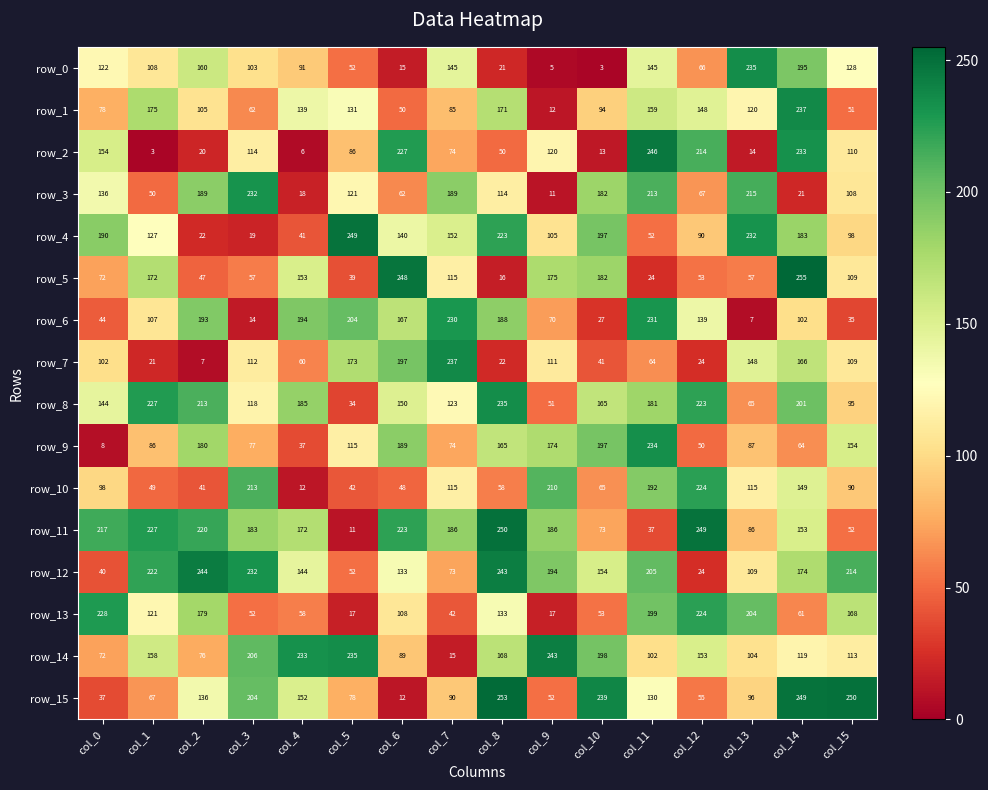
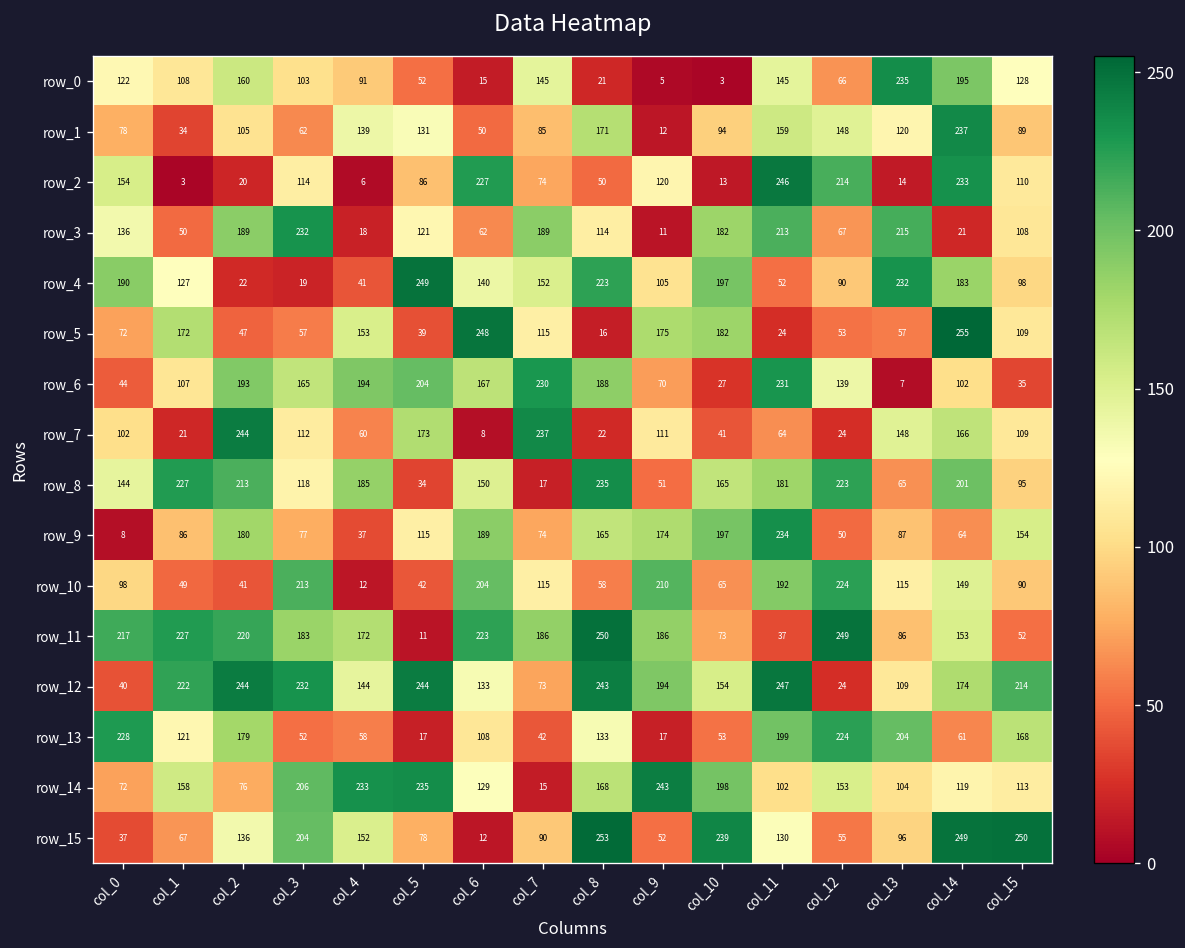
  {
    "row_1": {
      "col_0": 78,
-     "col_1": 175,
+     "col_1": 34,
      "col_2": 105,
      "col_3": 62,
      "col_4": 139,
      "col_5": 131,
      "col_6": 50,
      "col_7": 85,
      "col_8": 171,
      "col_9": 12,
      "col_10": 94,
      "col_11": 159,
      "col_12": 148,
      "col_13": 120,
      "col_14": 237,
-     "col_15": 51
+     "col_15": 89
    },
    "row_6": {
      "col_0": 44,
      "col_1": 107,
      "col_2": 193,
-     "col_3": 14,
+     "col_3": 165,
      "col_4": 194,
      "col_5": 204,
      "col_6": 167,
      "col_7": 230,
      "col_8": 188,
      "col_9": 70,
      "col_10": 27,
      "col_11": 231,
      "col_12": 139,
      "col_13": 7,
      "col_14": 102,
      "col_15": 35
    },
    "row_7": {
      "col_0": 102,
      "col_1": 21,
-     "col_2": 7,
+     "col_2": 244,
      "col_3": 112,
      "col_4": 60,
      "col_5": 173,
-     "col_6": 197,
+     "col_6": 8,
      "col_7": 237,
      "col_8": 22,
      "col_9": 111,
      "col_10": 41,
      "col_11": 64,
      "col_12": 24,
      "col_13": 148,
      "col_14": 166,
      "col_15": 109
    },
    "row_8": {
      "col_0": 144,
      "col_1": 227,
      "col_2": 213,
      "col_3": 118,
      "col_4": 185,
      "col_5": 34,
      "col_6": 150,
-     "col_7": 123,
+     "col_7": 17,
      "col_8": 235,
      "col_9": 51,
      "col_10": 165,
      "col_11": 181,
      "col_12": 223,
      "col_13": 65,
      "col_14": 201,
      "col_15": 95
    },
    "row_10": {
      "col_0": 98,
      "col_1": 49,
      "col_2": 41,
      "col_3": 213,
      "col_4": 12,
      "col_5": 42,
-     "col_6": 48,
+     "col_6": 204,
      "col_7": 115,
      "col_8": 58,
      "col_9": 210,
      "col_10": 65,
      "col_11": 192,
      "col_12": 224,
      "col_13": 115,
      "col_14": 149,
      "col_15": 90
    },
    "row_12": {
      "col_0": 40,
      "col_1": 222,
      "col_2": 244,
      "col_3": 232,
      "col_4": 144,
-     "col_5": 52,
+     "col_5": 244,
      "col_6": 133,
      "col_7": 73,
      "col_8": 243,
      "col_9": 194,
      "col_10": 154,
-     "col_11": 205,
+     "col_11": 247,
      "col_12": 24,
      "col_13": 109,
      "col_14": 174,
      "col_15": 214
    },
    "row_14": {
      "col_0": 72,
      "col_1": 158,
      "col_2": 76,
      "col_3": 206,
      "col_4": 233,
      "col_5": 235,
-     "col_6": 89,
+     "col_6": 129,
      "col_7": 15,
      "col_8": 168,
      "col_9": 243,
      "col_10": 198,
      "col_11": 102,
      "col_12": 153,
      "col_13": 104,
      "col_14": 119,
      "col_15": 113
    }
  }
